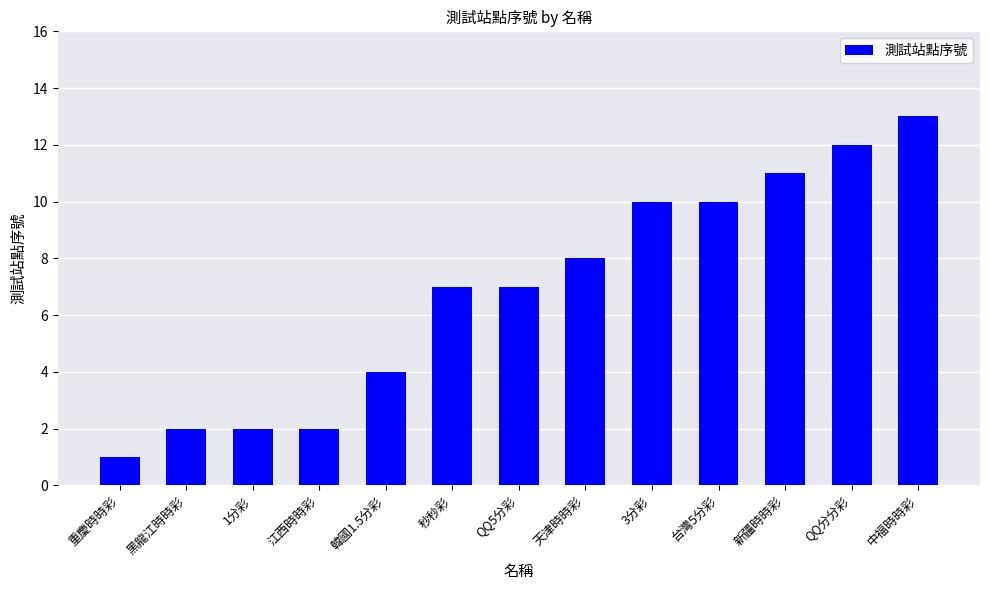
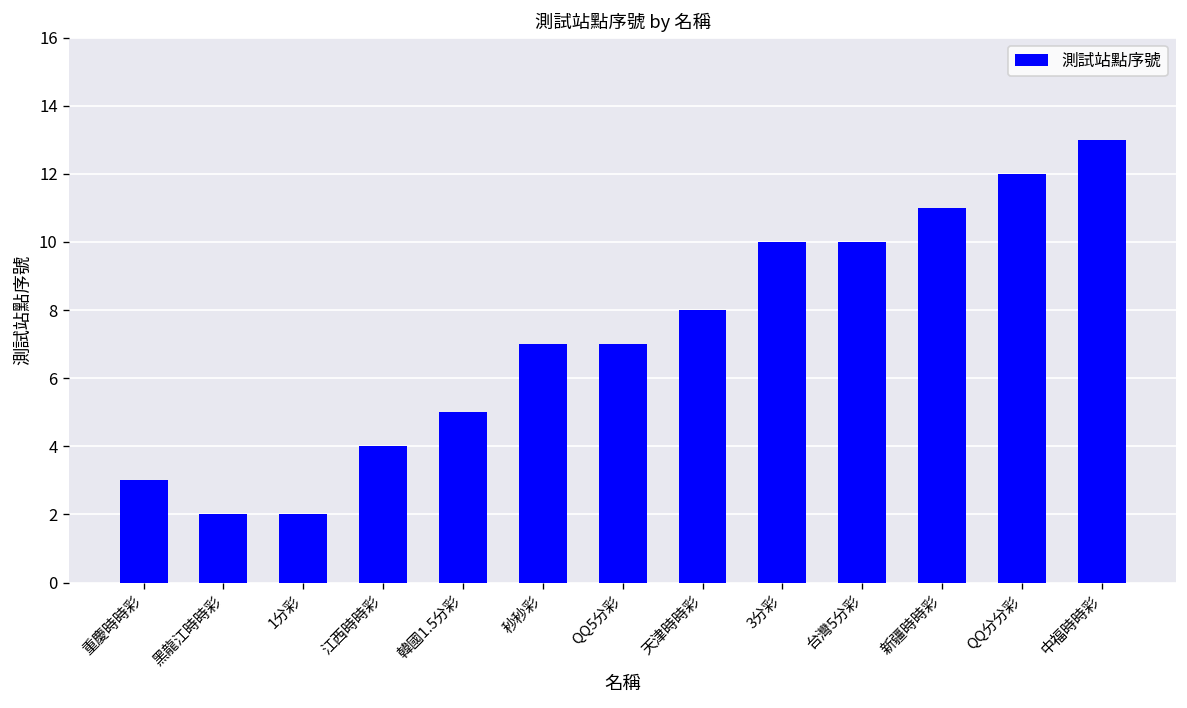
  {
-   "重慶時時彩": 1,
+   "重慶時時彩": 3,
    "黑龍江時時彩": 2,
    "1分彩": 2,
-   "江西時時彩": 2,
-   "韓國1.5分彩": 4,
+   "江西時時彩": 4,
+   "韓國1.5分彩": 5,
    "秒秒彩": 7,
    "QQ5分彩": 7,
    "天津時時彩": 8,
    "3分彩": 10,
    "台灣5分彩": 10,
    "新疆時時彩": 11,
    "QQ分分彩": 12,
    "中福時時彩": 13
  }
